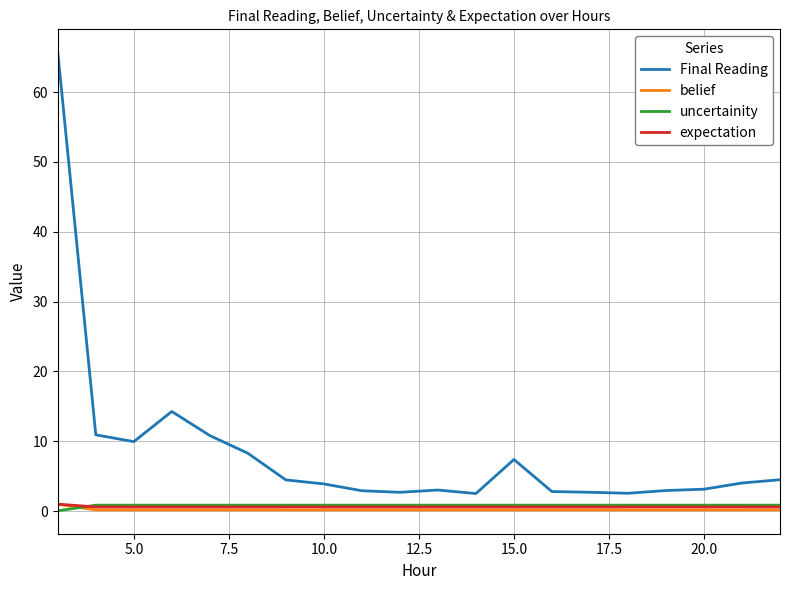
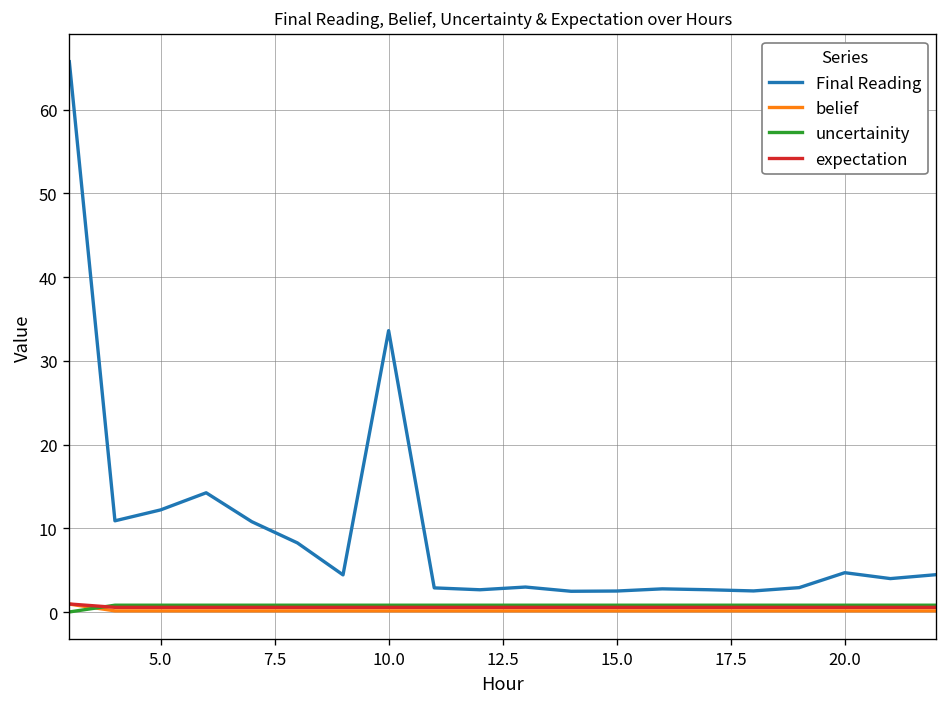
  {
    "Final Reading": {
-     "5.0": 10,
-     "10.0": 4,
-     "15.0": 7,
-     "20.0": 3
+     "5.0": 12,
+     "10.0": 34,
+     "15.0": 3,
+     "20.0": 5
    },
    "belief": {
      "5.0": 0,
      "10.0": 0,
      "15.0": 0,
      "20.0": 0
    }
  }
